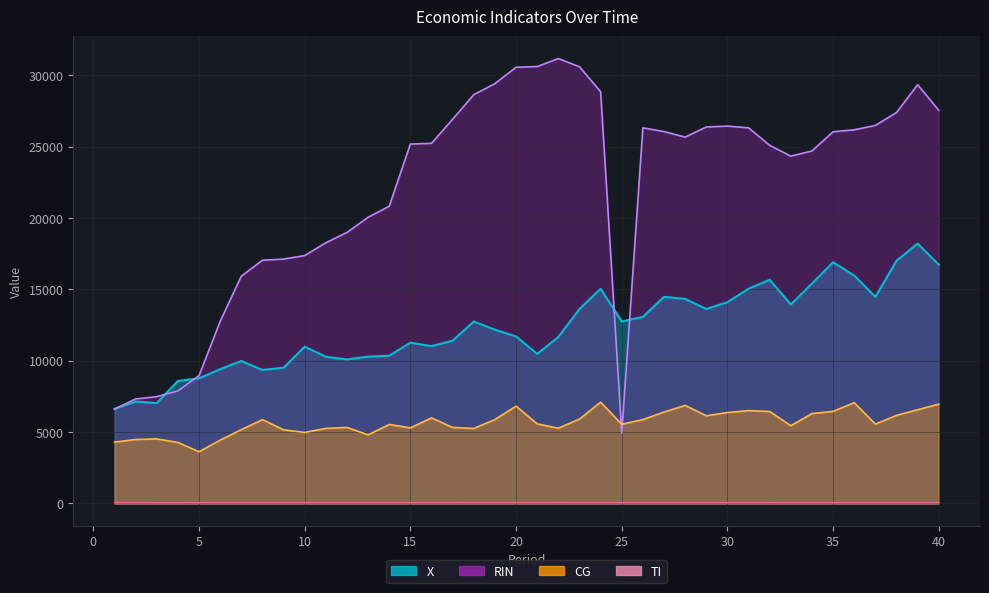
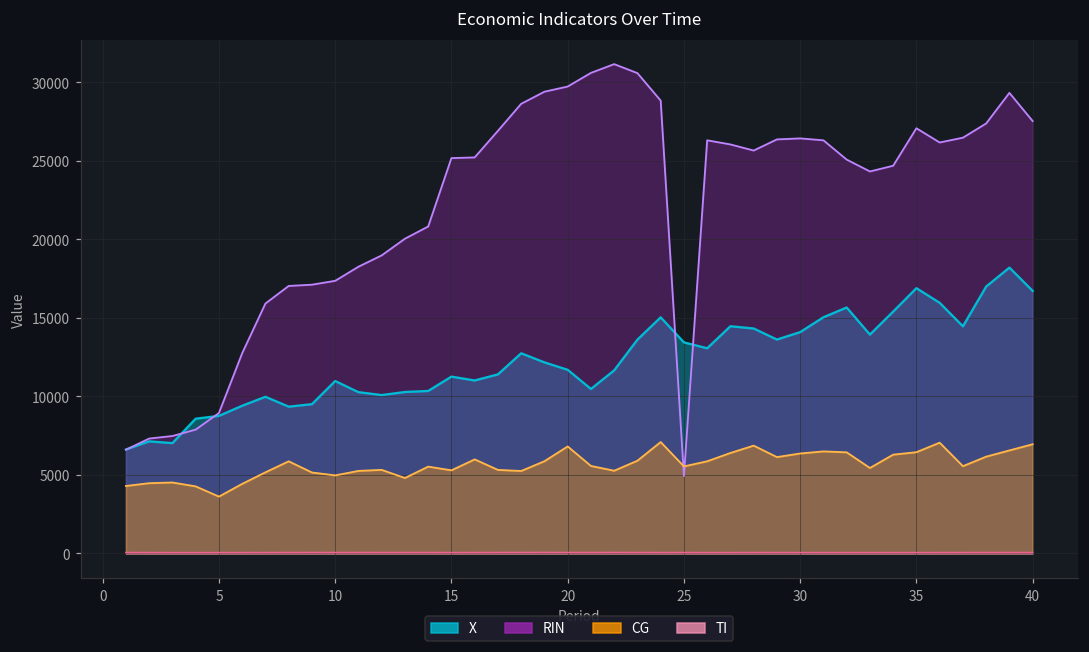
  {
    "X": {
      "5": 8800,
      "10": 11000,
      "15": 11300,
      "20": 11700,
-     "25": 12700,
+     "25": 13400,
      "30": 14100,
      "35": 16900,
      "40": 16700
    },
    "RIN": {
      "5": 8900,
      "10": 17400,
      "15": 25200,
-     "20": 30600,
+     "20": 29700,
      "25": 4900,
      "30": 26400,
-     "35": 26000,
+     "35": 27100,
      "40": 27500
    },
    "CG": {
      "5": 3600,
      "10": 5000,
      "15": 5300,
      "20": 6800,
      "25": 5500,
      "30": 6400,
      "35": 6400,
      "40": 7000
    },
    "TI": {
      "5": 100,
      "10": 100,
      "15": 100,
      "20": 100,
      "25": 100,
      "30": 100,
      "35": 100,
      "40": 100
    }
  }
